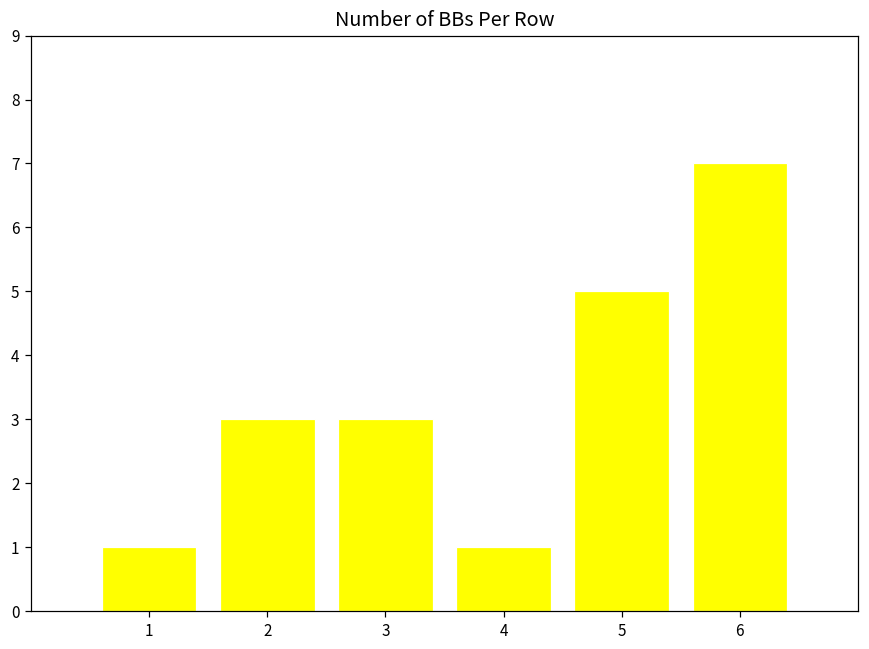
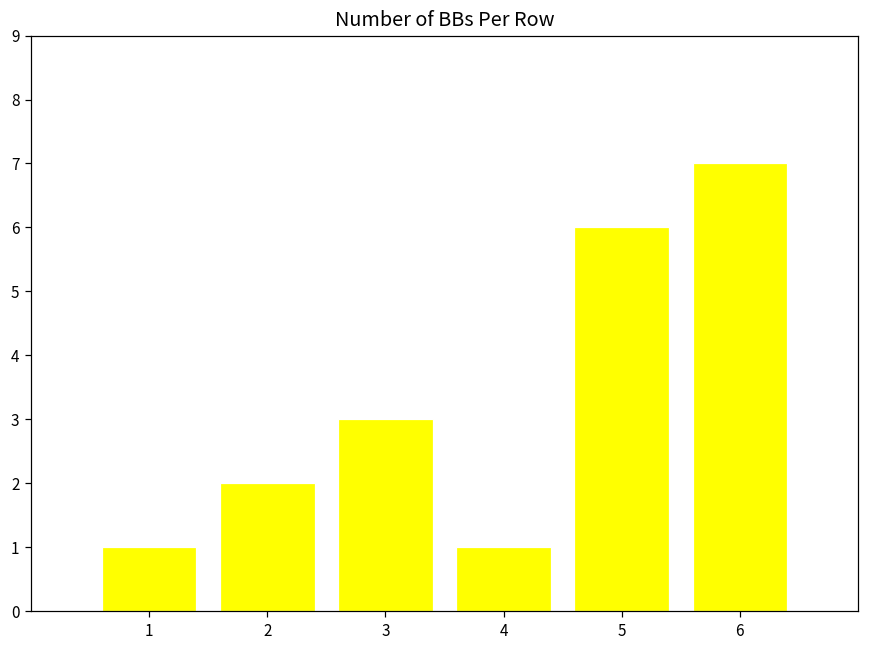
  {
    "1": 1,
-   "2": 3,
+   "2": 2,
    "3": 3,
    "4": 1,
-   "5": 5,
+   "5": 6,
    "6": 7
  }
